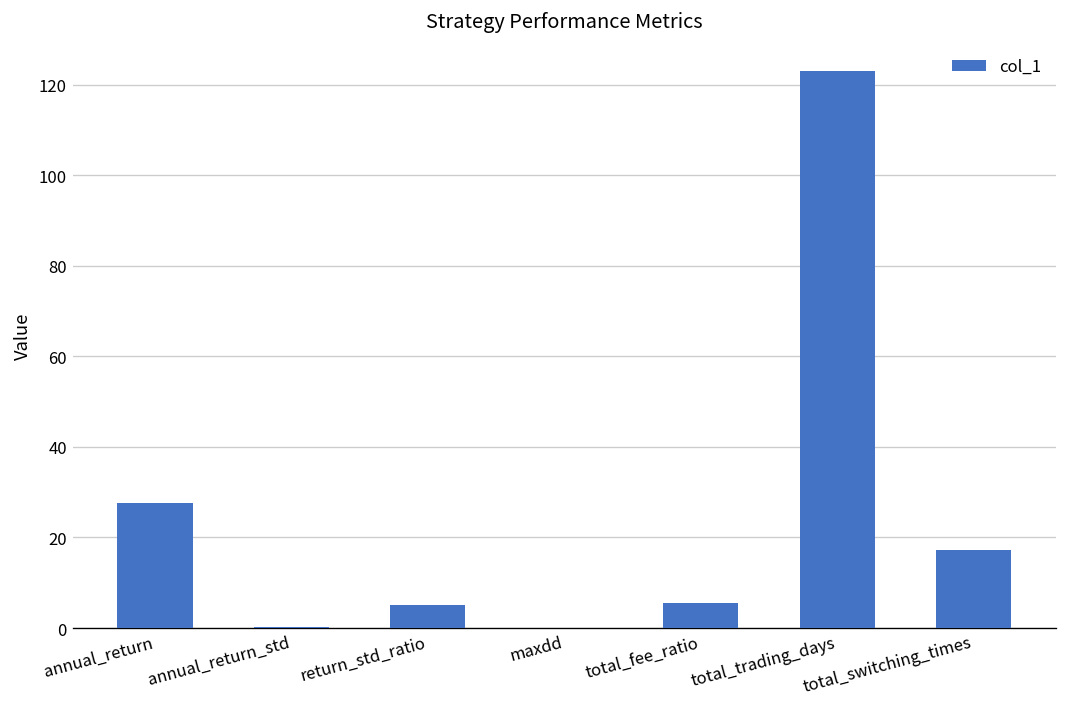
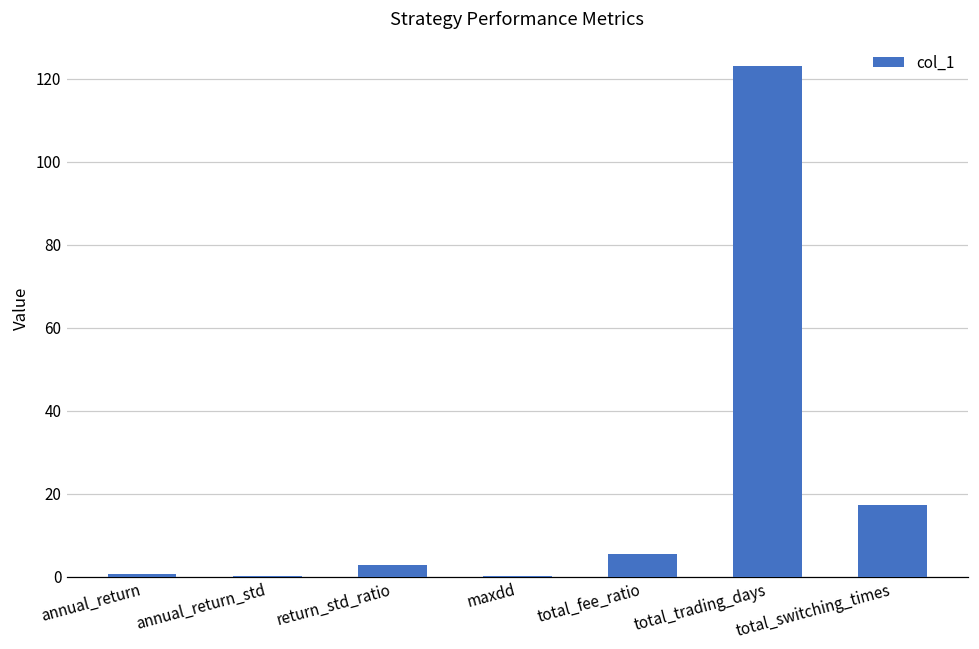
  {
-   "annual_return": 28,
-   "return_std_ratio": 5,
+   "annual_return": 1,
+   "return_std_ratio": 3,
    "total_fee_ratio": 5,
    "total_trading_days": 123,
    "total_switching_times": 17
  }
